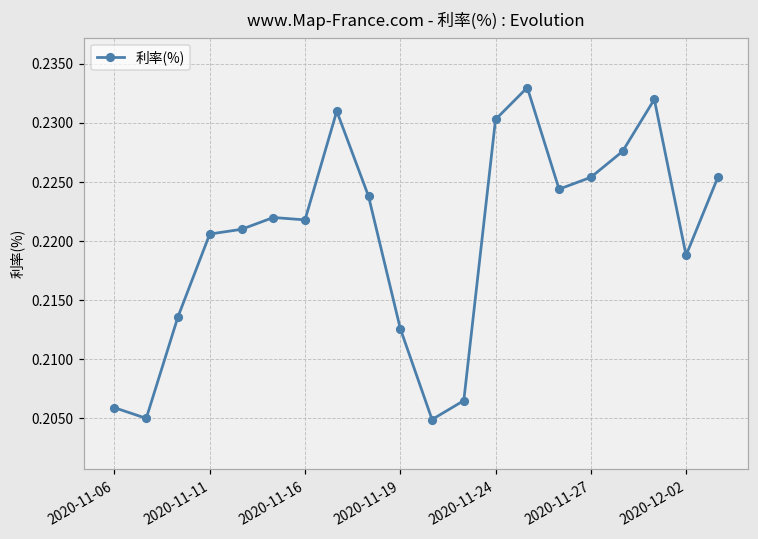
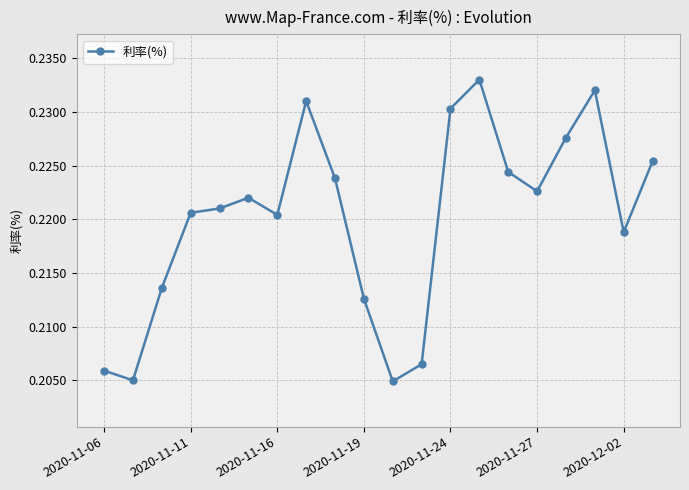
  {
    "2020-11-06": 0.2059,
    "2020-11-11": 0.2206,
-   "2020-11-16": 0.2218,
+   "2020-11-16": 0.2204,
    "2020-11-19": 0.2126,
    "2020-11-24": 0.2303,
-   "2020-11-27": 0.2254,
+   "2020-11-27": 0.2226,
    "2020-12-02": 0.2188
  }
